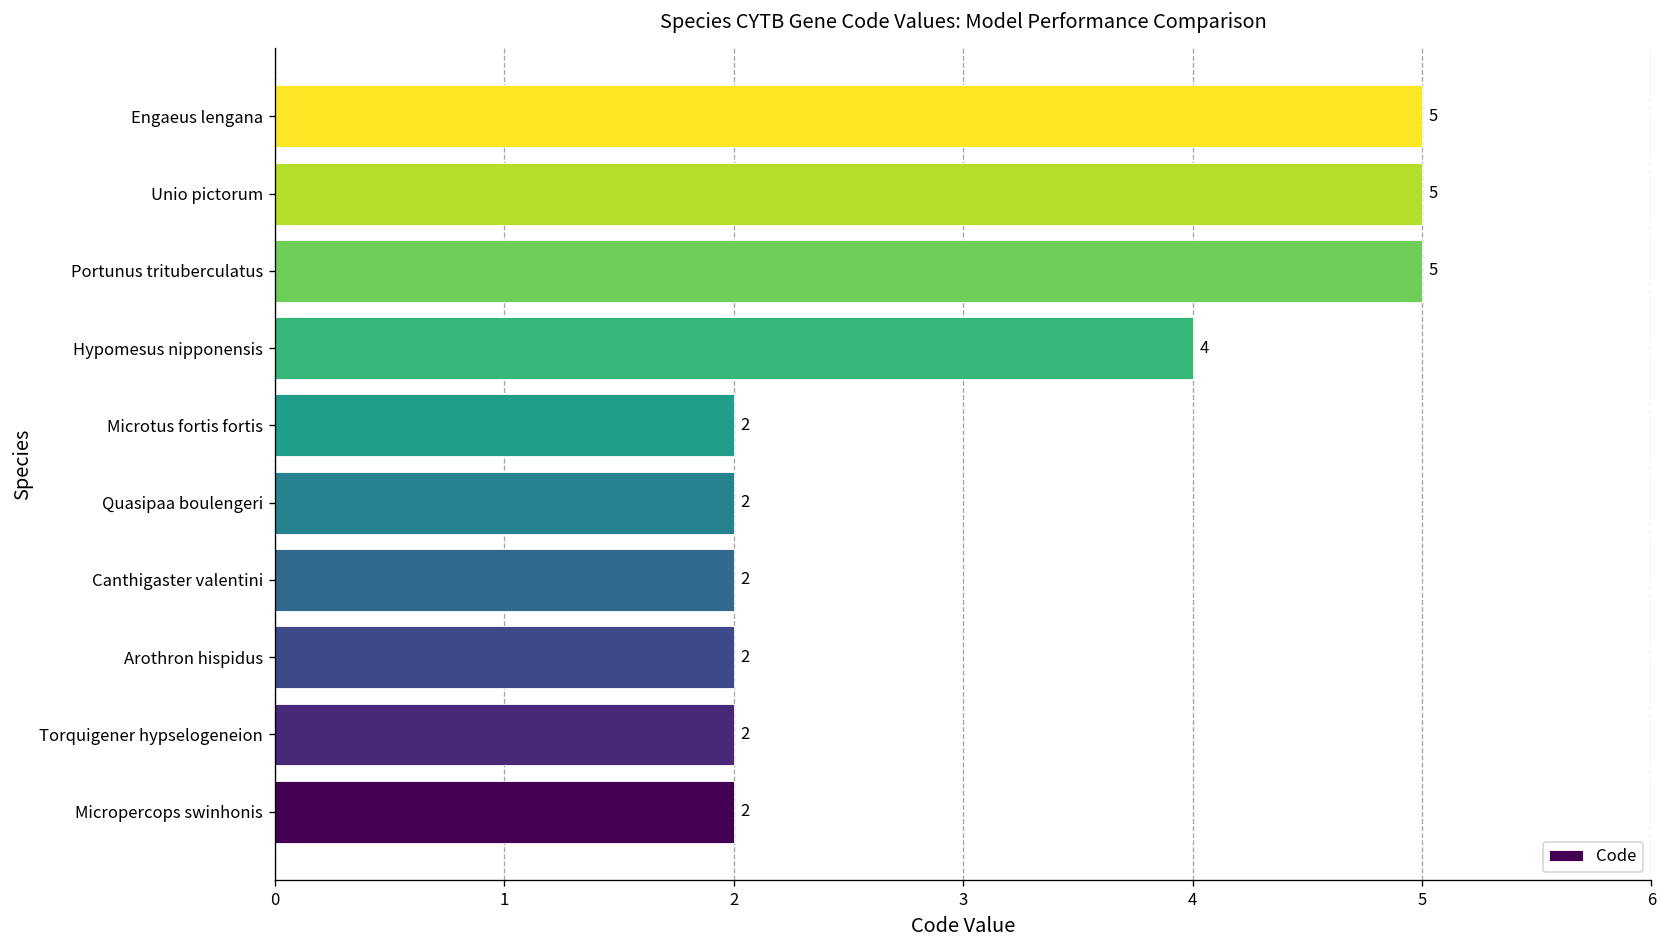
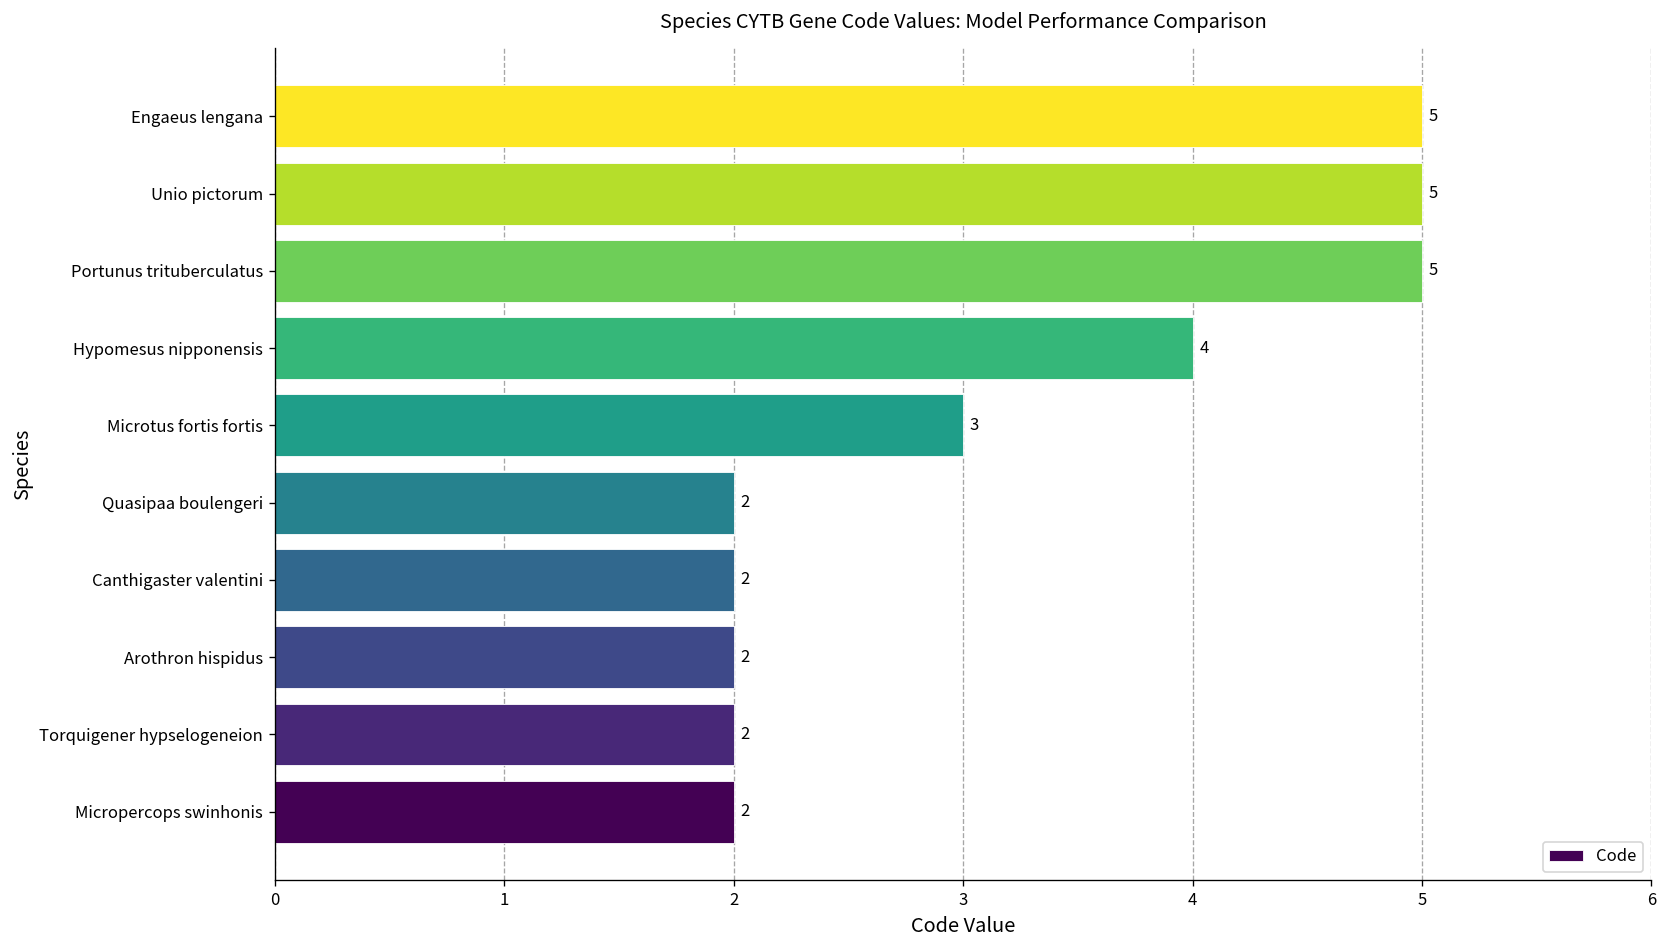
  {
    "Engaeus lengana": 5,
    "Unio pictorum": 5,
    "Portunus trituberculatus": 5,
    "Hypomesus nipponensis": 4,
-   "Microtus fortis fortis": 2,
+   "Microtus fortis fortis": 3,
    "Quasipaa boulengeri": 2,
    "Canthigaster valentini": 2,
    "Arothron hispidus": 2,
    "Torquigener hypselogeneion": 2,
    "Micropercops swinhonis": 2
  }
